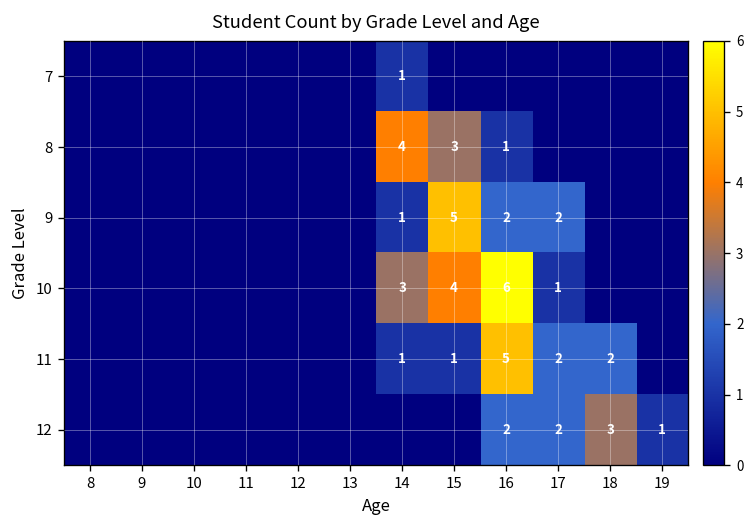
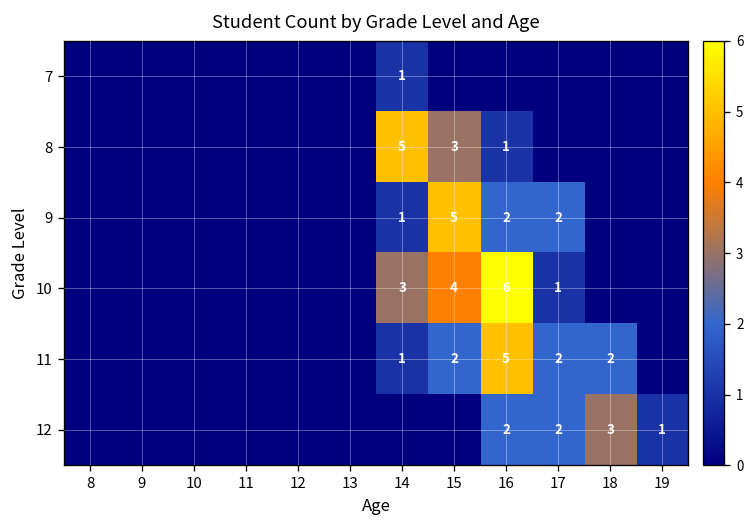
  {
    "7": {
      "14": 1
    },
    "8": {
-     "14": 4,
+     "14": 5,
      "15": 3,
      "16": 1
    },
    "9": {
      "14": 1,
      "15": 5,
      "16": 2,
      "17": 2
    },
    "10": {
      "14": 3,
      "15": 4,
      "16": 6,
      "17": 1
    },
    "11": {
      "14": 1,
-     "15": 1,
+     "15": 2,
      "16": 5,
      "17": 2,
      "18": 2
    },
    "12": {
      "16": 2,
      "17": 2,
      "18": 3,
      "19": 1
    }
  }
